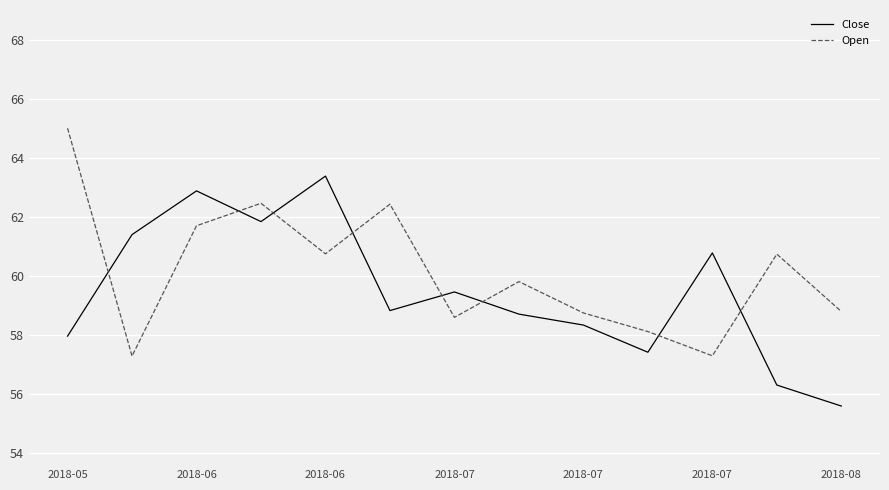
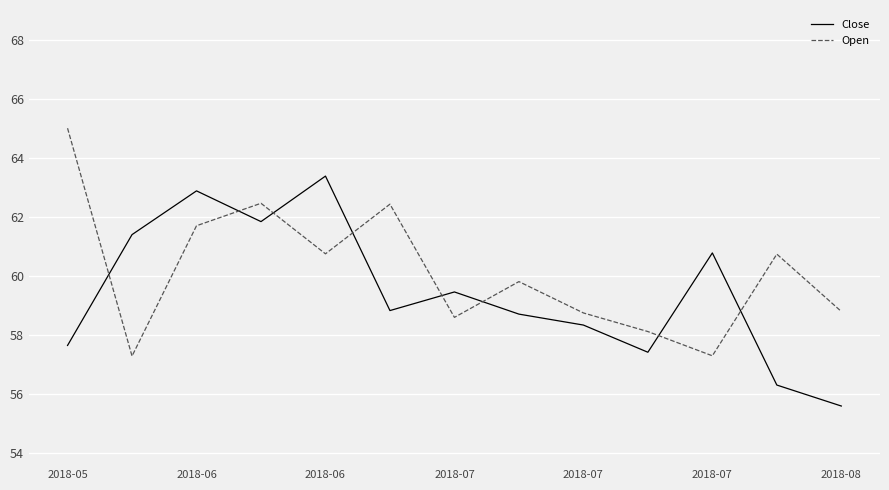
  {
    "Close": {
-     "2018-05": 58.0,
+     "2018-05": 57.7,
      "2018-08": 55.6
    },
    "Open": {
      "2018-05": 65.0,
      "2018-08": 58.8
    }
  }
